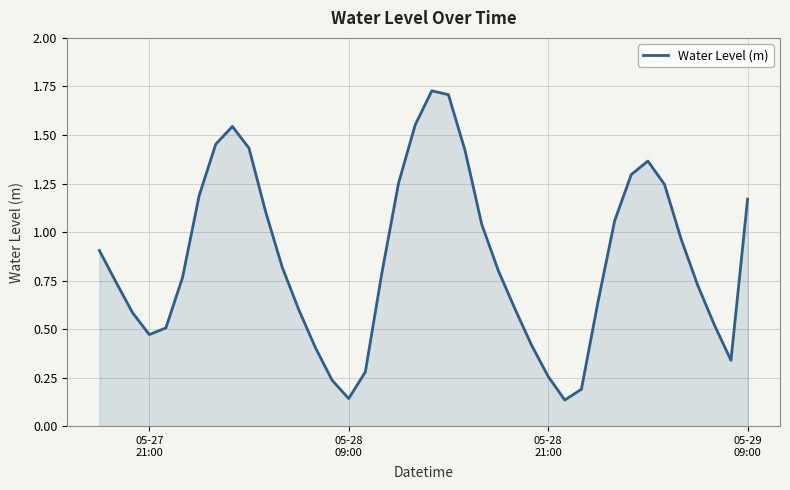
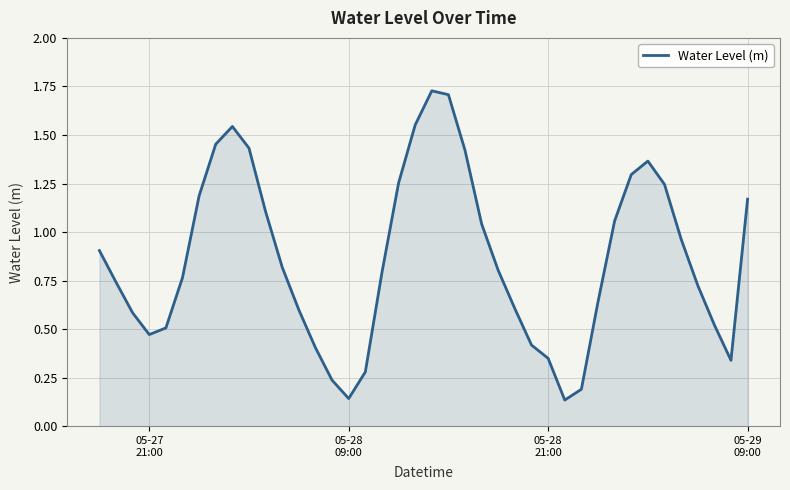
  {
    "05-27 21:00": 0.47,
    "05-28 09:00": 0.14,
-   "05-28 21:00": 0.26,
+   "05-28 21:00": 0.35,
    "05-29 09:00": 1.17
  }
